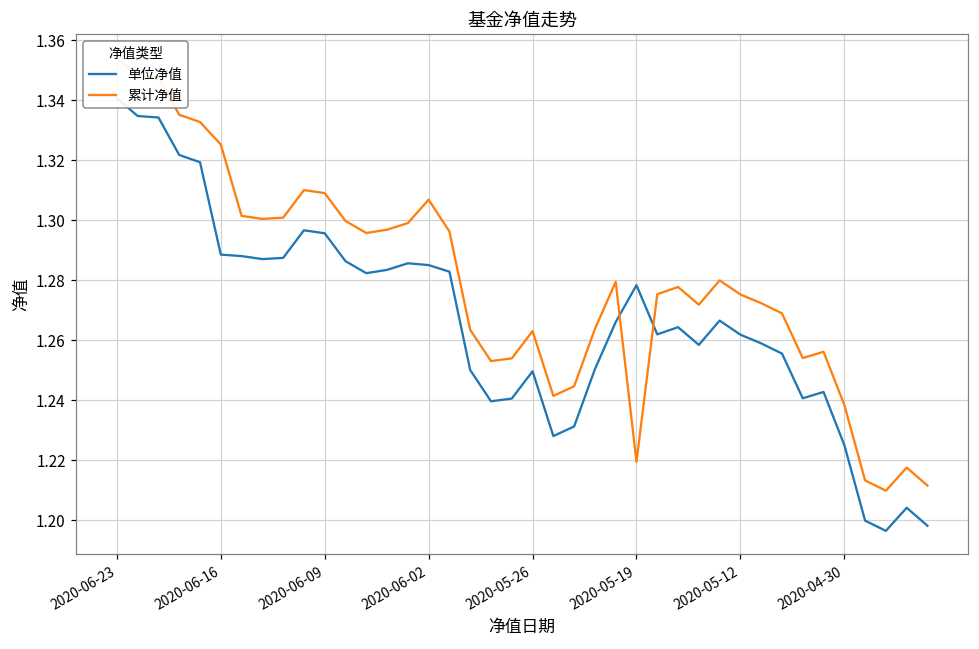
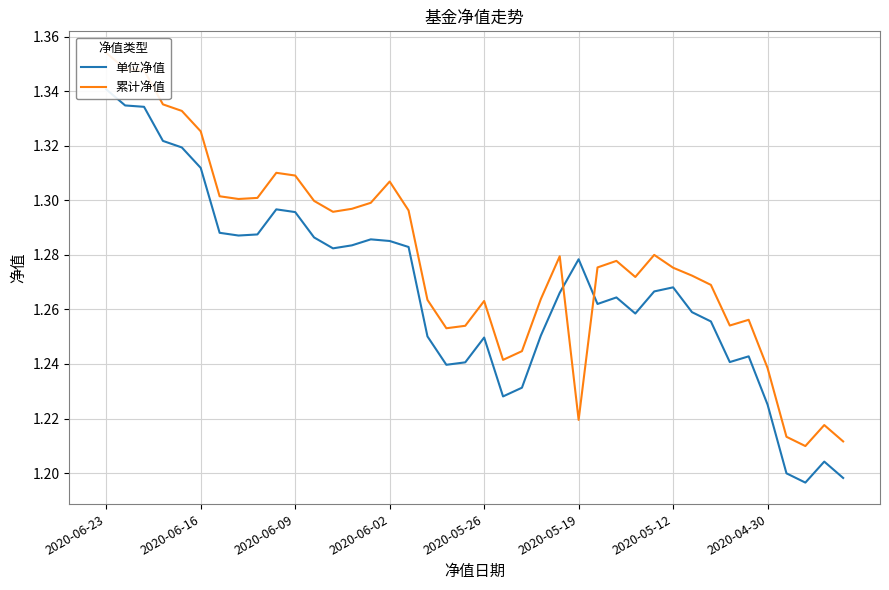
  {
    "单位净值": {
-     "2020-06-16": 1.289,
+     "2020-06-16": 1.312,
      "2020-06-09": 1.296,
      "2020-06-02": 1.285,
      "2020-05-26": 1.250,
      "2020-05-19": 1.278,
-     "2020-05-12": 1.262,
+     "2020-05-12": 1.268,
      "2020-04-30": 1.225
    },
    "累计净值": {
      "2020-06-16": 1.325,
      "2020-06-09": 1.309,
      "2020-06-02": 1.307,
      "2020-05-26": 1.263,
      "2020-05-19": 1.220,
      "2020-05-12": 1.275,
      "2020-04-30": 1.239
    }
  }
